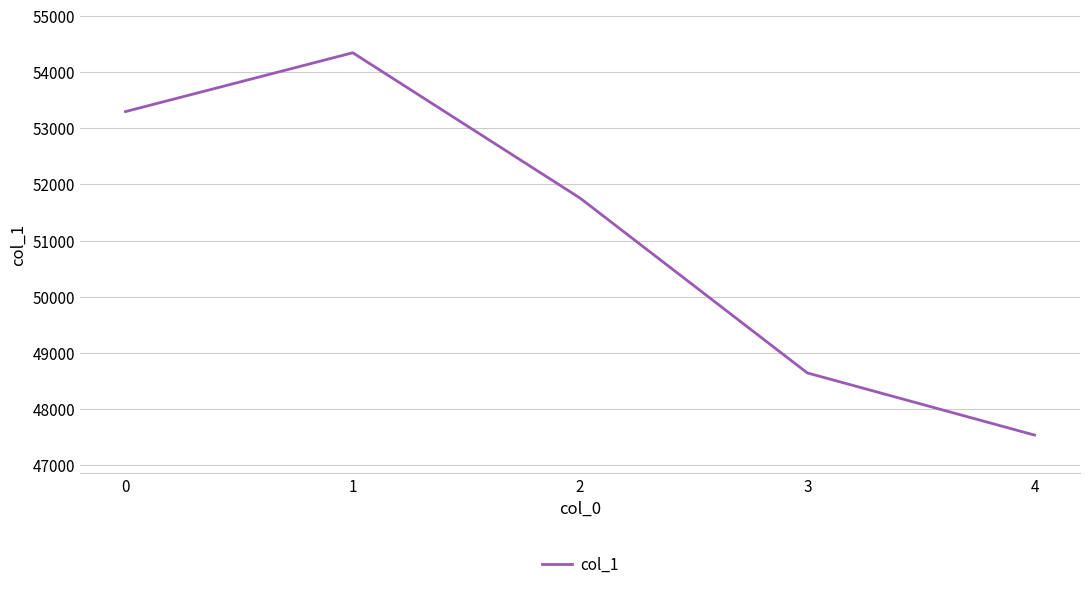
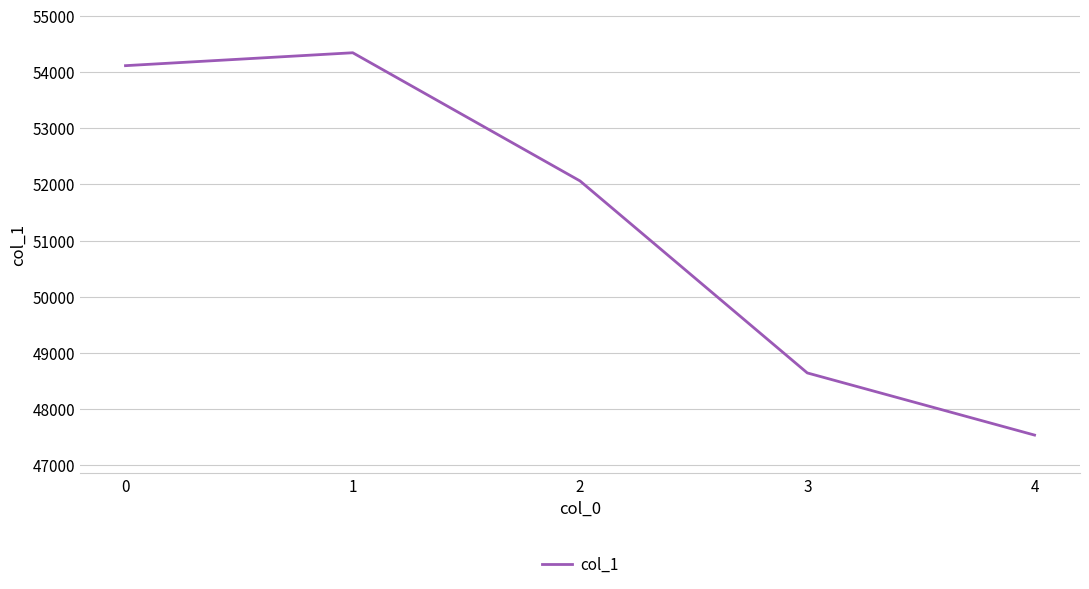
  {
-   "0": 53300,
+   "0": 54100,
    "1": 54300,
-   "2": 51800,
+   "2": 52100,
    "3": 48600,
    "4": 47500
  }
